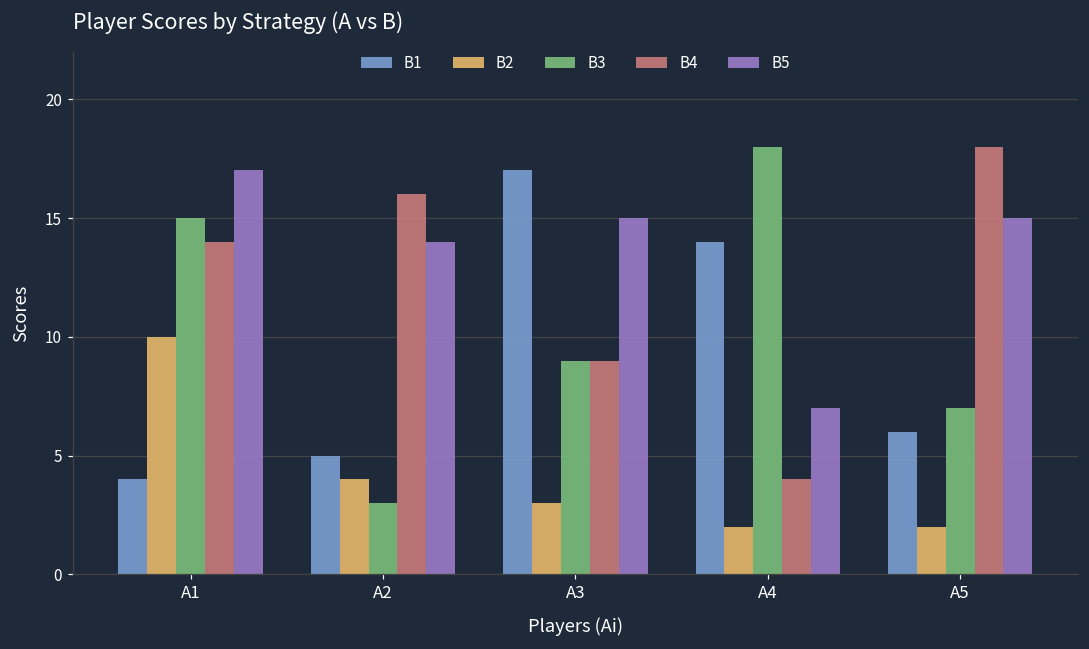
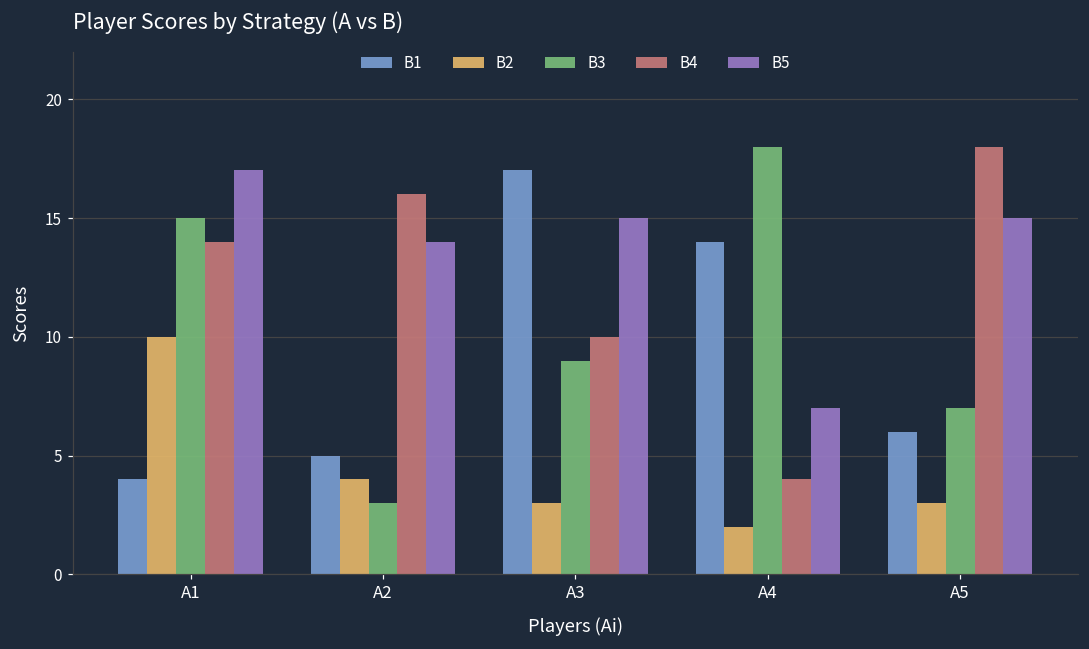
  {
    "B2": {
      "A1": 10,
      "A2": 4,
      "A3": 3,
      "A4": 2,
-     "A5": 2
+     "A5": 3
    },
    "B3": {
      "A1": 15,
      "A2": 3,
      "A3": 9,
      "A4": 18,
      "A5": 7
    },
    "B4": {
      "A1": 14,
      "A2": 16,
-     "A3": 9,
+     "A3": 10,
      "A4": 4,
      "A5": 18
    }
  }
